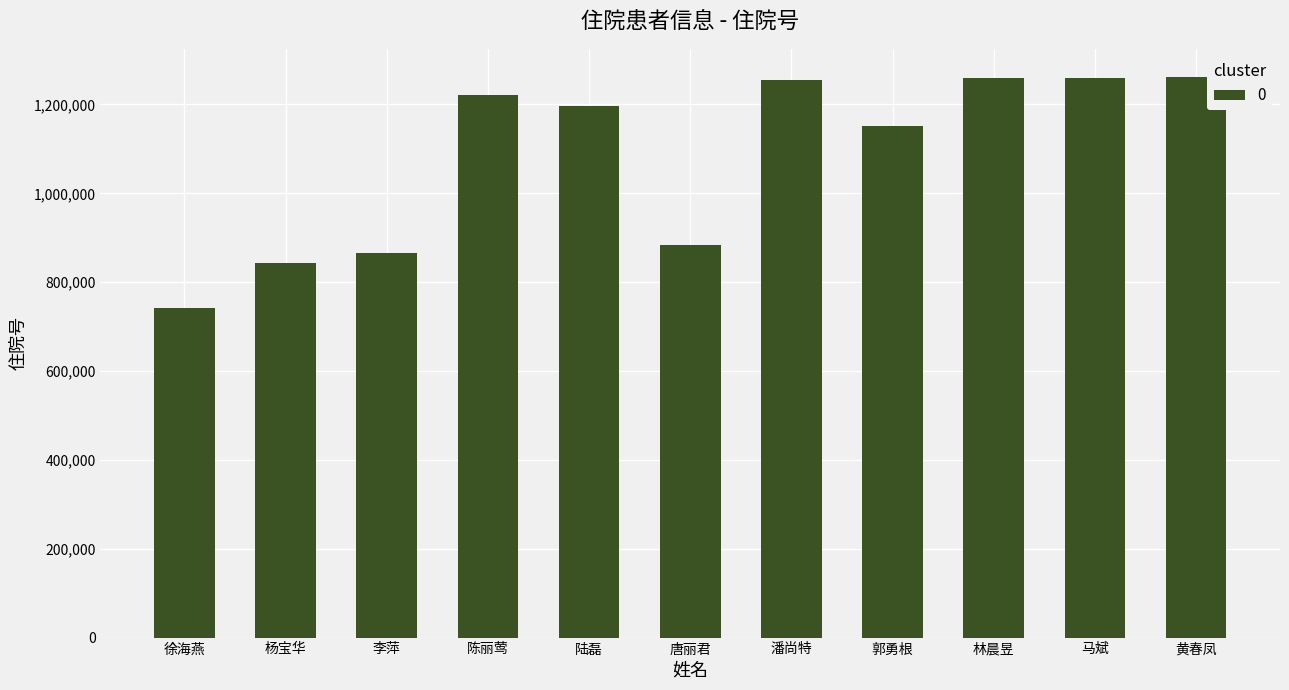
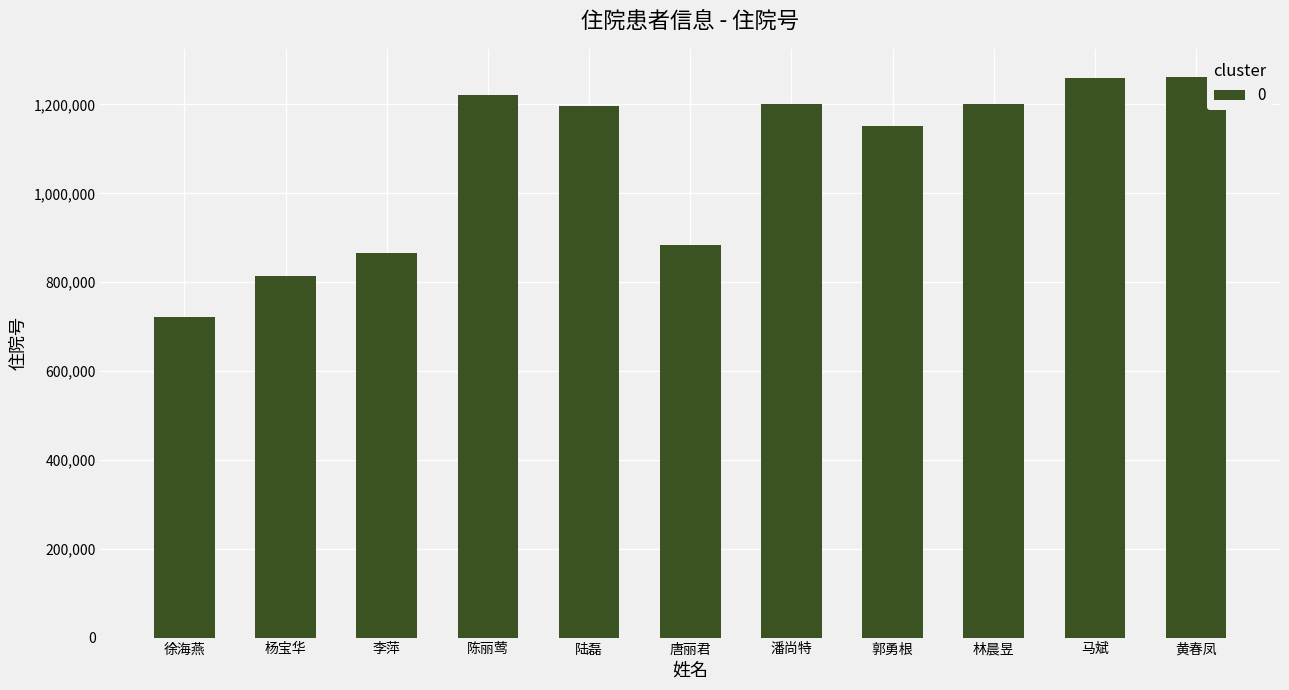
  {
-   "徐海燕": "740,000",
-   "杨宝华": "840,000",
+   "徐海燕": "720,000",
+   "杨宝华": "810,000",
    "李萍": "870,000",
    "陈丽莺": "1,220,000",
    "陆磊": "1,200,000",
    "唐丽君": "880,000",
-   "潘尚特": "1,260,000",
+   "潘尚特": "1,200,000",
    "郭勇根": "1,150,000",
-   "林晨昱": "1,260,000",
+   "林晨昱": "1,200,000",
    "马斌": "1,260,000",
    "黄春凤": "1,260,000"
  }
